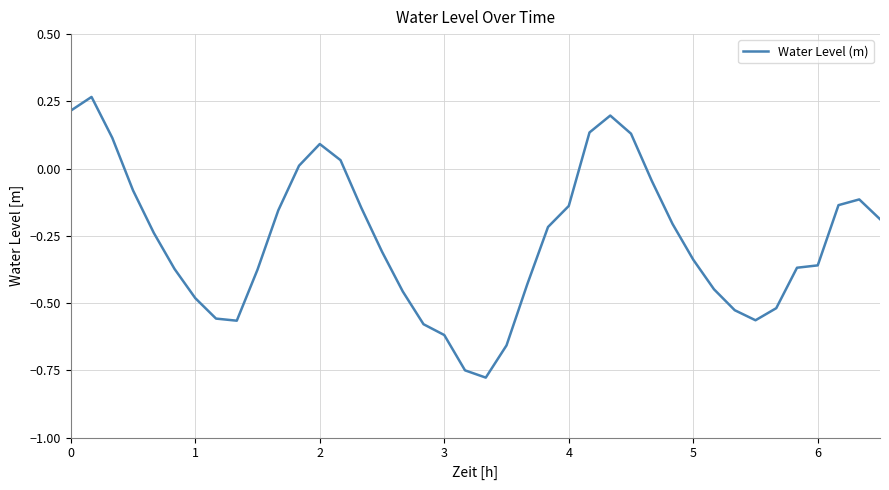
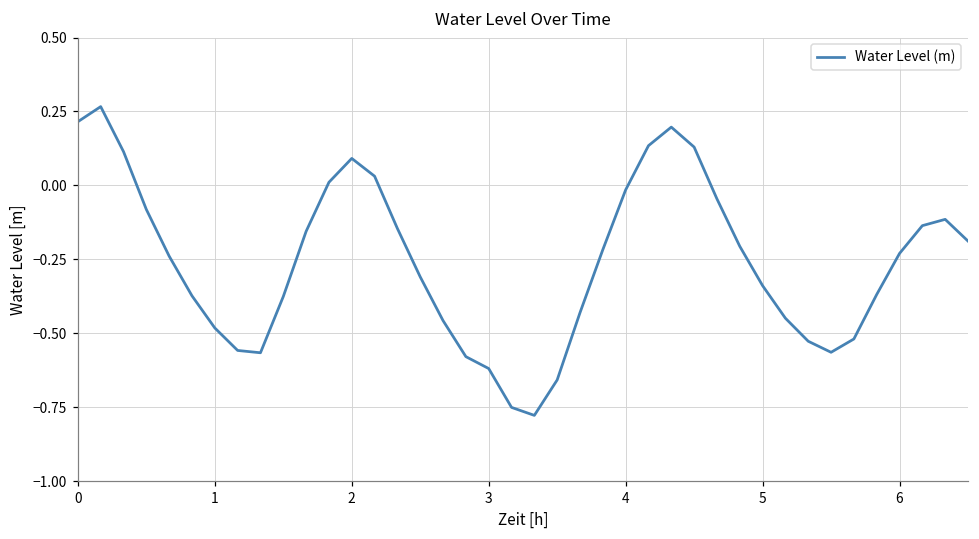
  {
    "0": 0.22,
    "1": -0.48,
    "2": 0.09,
    "3": -0.62,
-   "4": -0.14,
+   "4": -0.01,
    "5": -0.34,
-   "6": -0.36
+   "6": -0.23
  }
